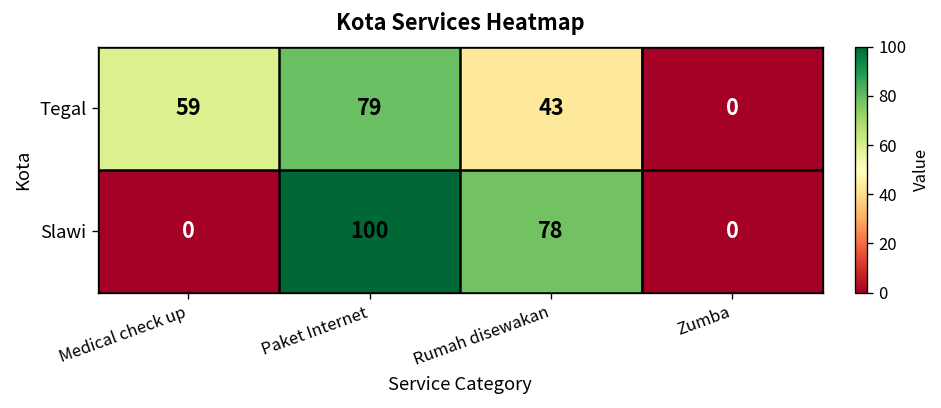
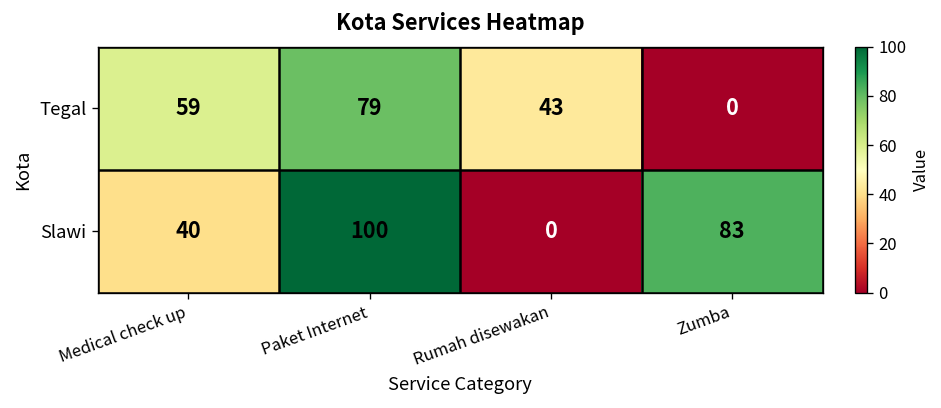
  {
    "Tegal": {
      "Medical check up": 59,
      "Paket Internet": 79,
      "Rumah disewakan": 43,
      "Zumba": 0
    },
    "Slawi": {
-     "Medical check up": 0,
+     "Medical check up": 40,
      "Paket Internet": 100,
-     "Rumah disewakan": 78,
-     "Zumba": 0
+     "Rumah disewakan": 0,
+     "Zumba": 83
    }
  }
